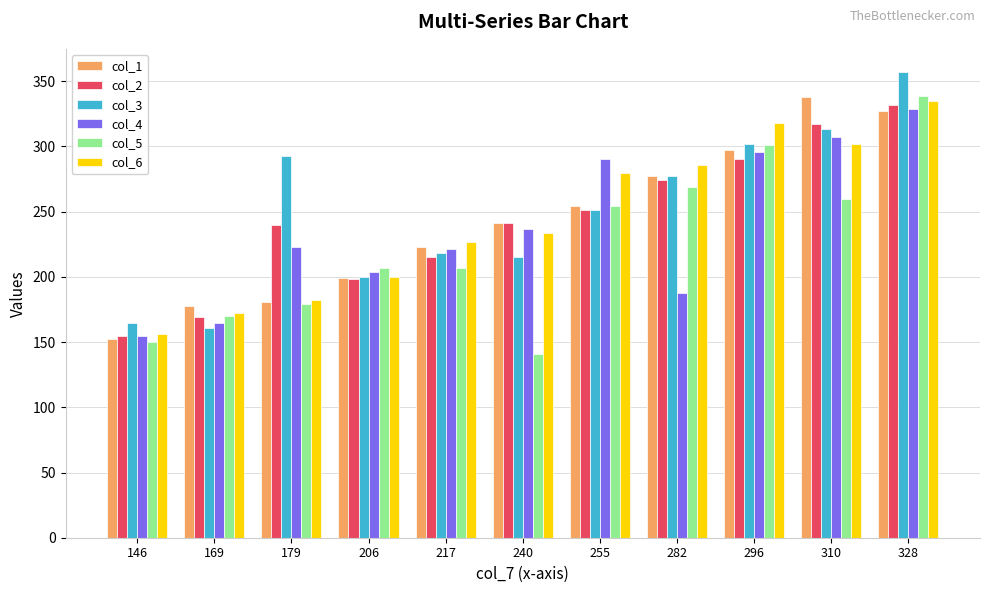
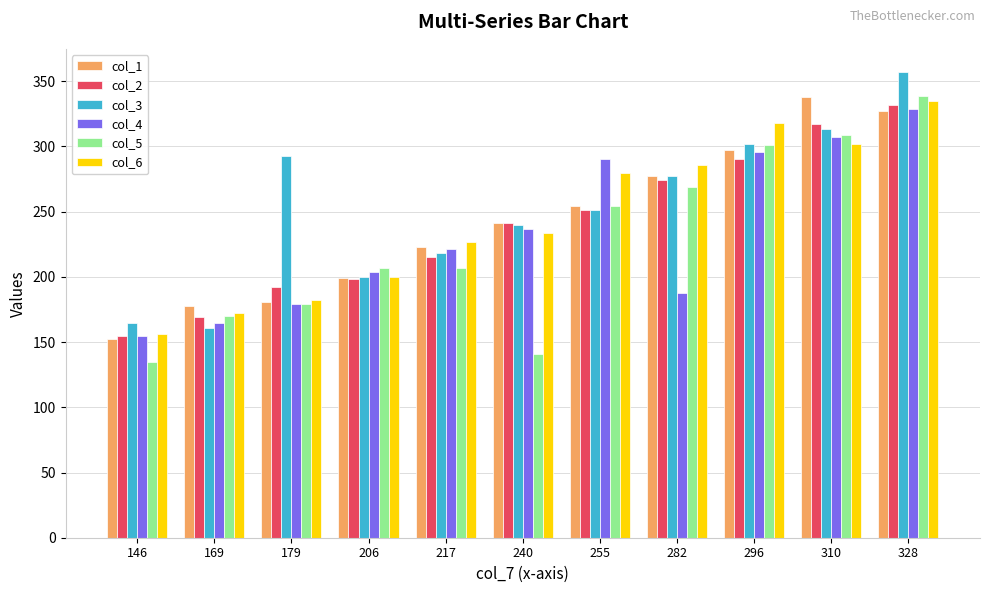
  {
    "col_1": {
      "146": 152,
      "169": 178,
      "179": 181,
      "206": 199,
      "217": 223,
      "240": 241,
      "255": 254,
      "282": 277,
      "296": 297,
      "310": 338,
      "328": 327
    },
    "col_2": {
      "146": 155,
      "169": 169,
-     "179": 240,
+     "179": 192,
      "206": 198,
      "217": 215,
      "240": 241,
      "255": 251,
      "282": 274,
      "296": 290,
      "310": 317,
      "328": 332
    },
    "col_3": {
      "146": 165,
      "169": 161,
      "179": 293,
      "206": 200,
      "217": 218,
-     "240": 215,
+     "240": 240,
      "255": 251,
      "282": 277,
      "296": 302,
      "310": 313,
      "328": 357
    },
    "col_4": {
      "146": 155,
      "169": 165,
-     "179": 223,
+     "179": 179,
      "206": 204,
      "217": 221,
      "240": 237,
      "255": 290,
      "282": 188,
      "296": 296,
      "310": 307,
      "328": 329
    },
    "col_5": {
-     "146": 150,
+     "146": 135,
      "169": 170,
      "179": 179,
      "206": 207,
      "217": 207,
      "240": 141,
      "255": 254,
      "282": 269,
      "296": 301,
-     "310": 260,
+     "310": 309,
      "328": 339
    },
    "col_6": {
      "146": 156,
      "169": 172,
      "179": 182,
      "206": 200,
      "217": 227,
      "240": 234,
      "255": 280,
      "282": 286,
      "296": 318,
      "310": 302,
      "328": 335
    }
  }
